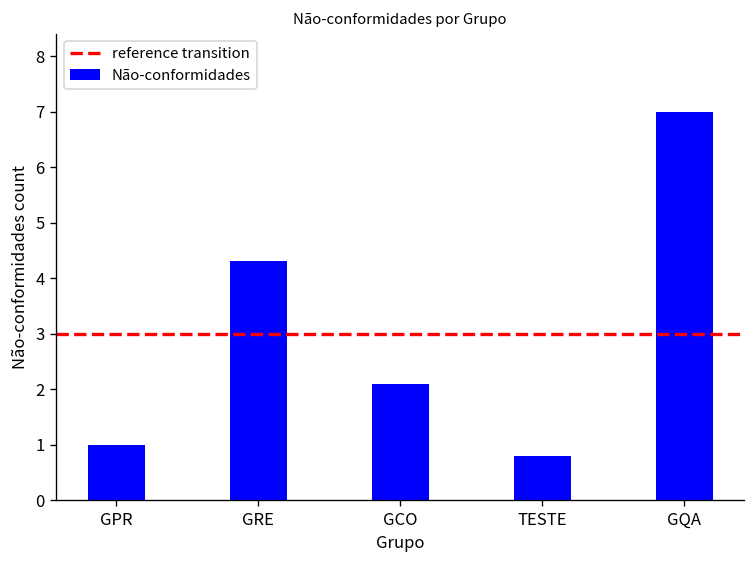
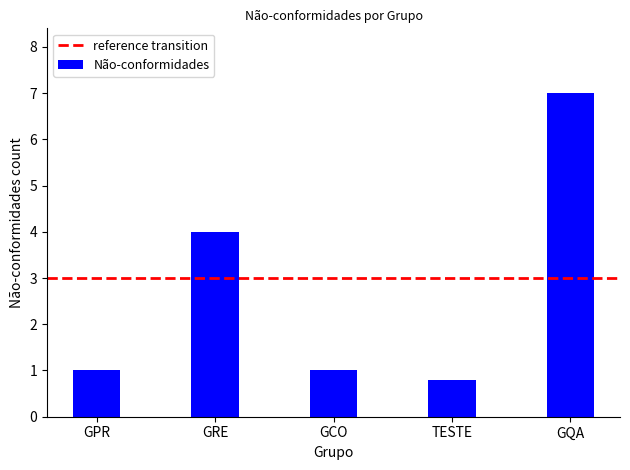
  {
    "GPR": 1.0,
-   "GRE": 4.3,
-   "GCO": 2.1,
+   "GRE": 4.0,
+   "GCO": 1.0,
    "TESTE": 0.8,
    "GQA": 7.0
  }
